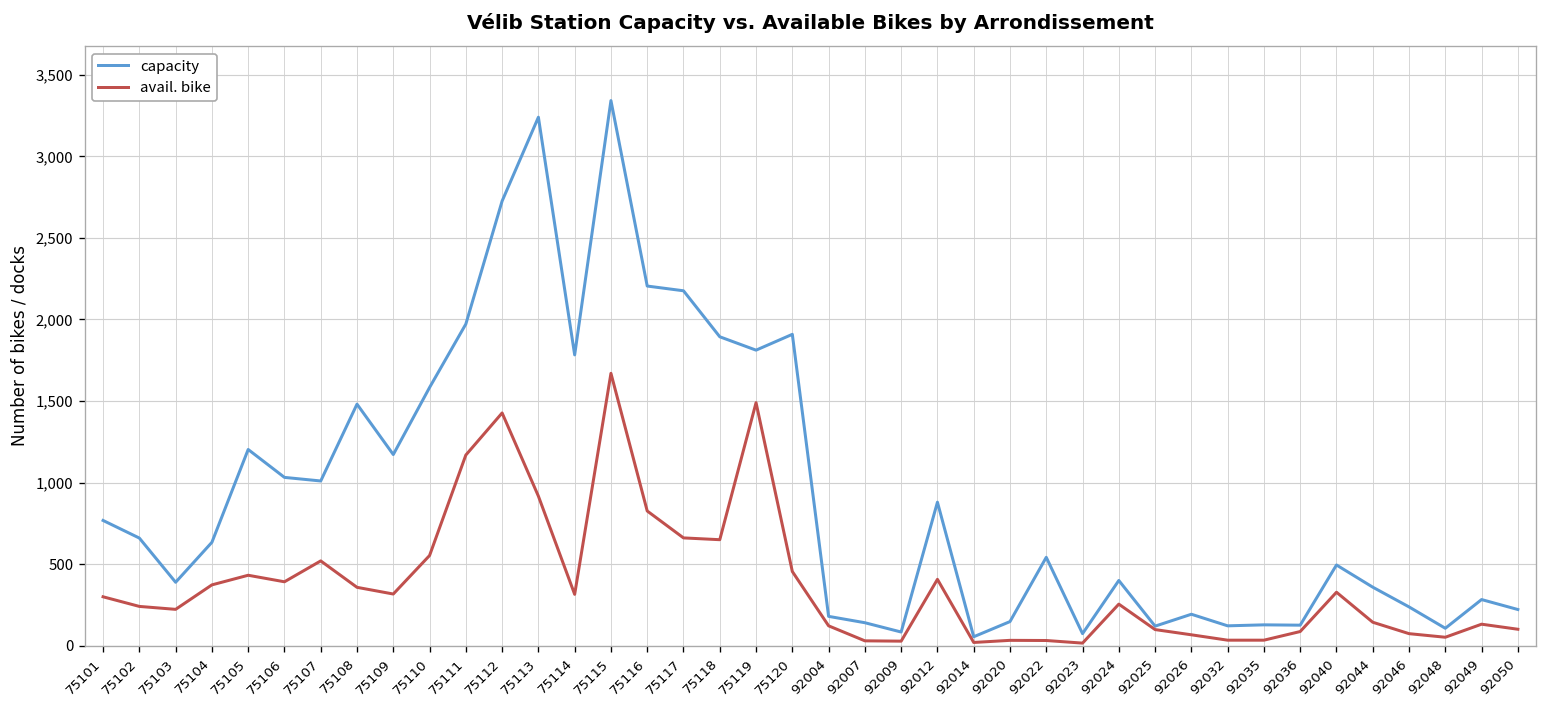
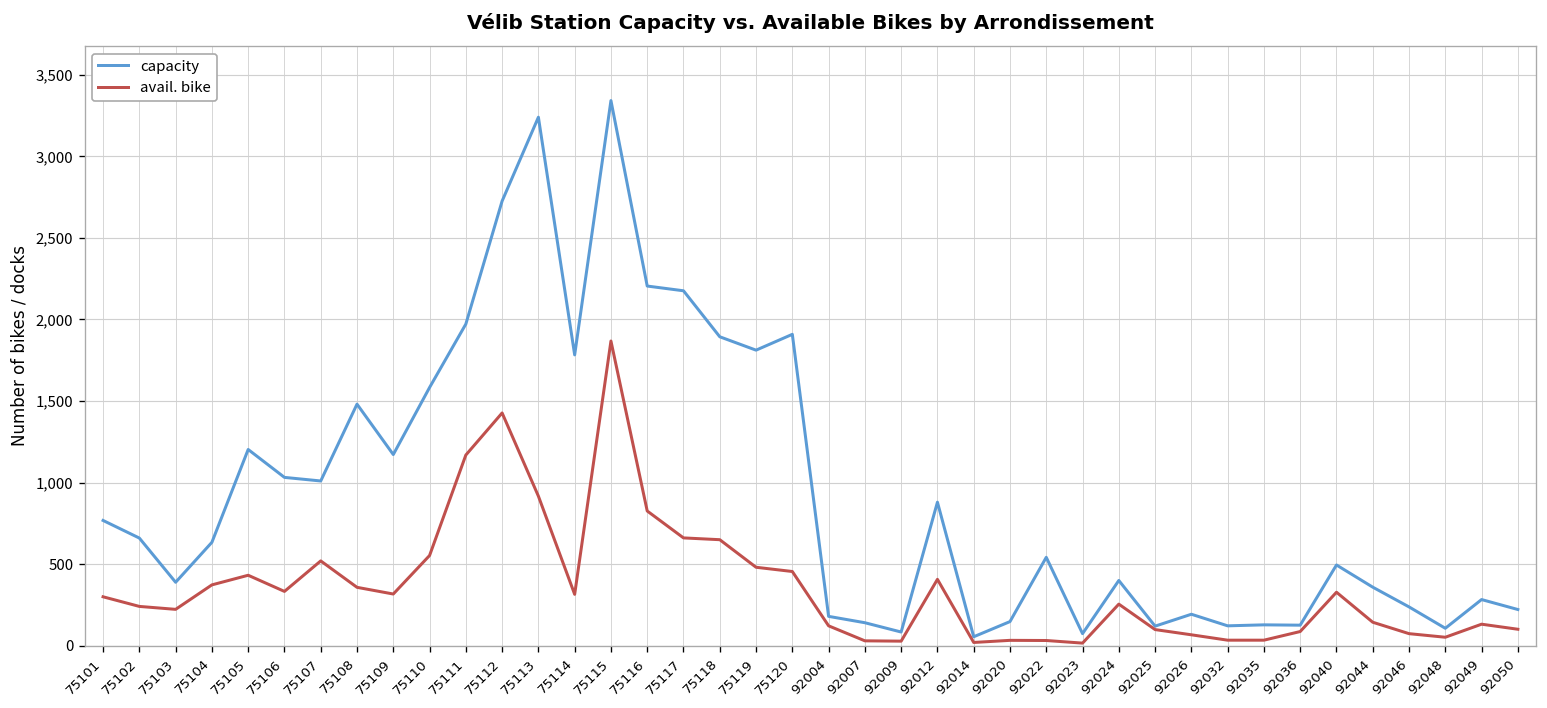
  {
    "capacity": {
      "75101": "770",
      "75102": "660",
      "75103": "390",
      "75104": "630",
      "75105": "1,200",
      "75106": "1,030",
      "75107": "1,010",
      "75108": "1,480",
      "75109": "1,170",
      "75110": "1,580",
      "75111": "1,970",
      "75112": "2,730",
      "75113": "3,240",
      "75114": "1,780",
      "75115": "3,340",
      "75116": "2,210",
      "75117": "2,180",
      "75118": "1,890",
      "75119": "1,810",
      "75120": "1,910",
      "92004": "180",
      "92007": "140",
      "92009": "80",
      "92012": "880",
      "92014": "60",
      "92020": "150",
      "92022": "540",
      "92023": "70",
      "92024": "400",
      "92025": "120",
      "92026": "190",
      "92032": "120",
      "92035": "130",
      "92036": "130",
      "92040": "500",
      "92044": "360",
      "92046": "240",
      "92048": "110",
      "92049": "280",
      "92050": "220"
    },
    "avail. bike": {
      "75101": "300",
      "75102": "240",
      "75103": "220",
      "75104": "370",
      "75105": "430",
-     "75106": "390",
+     "75106": "330",
      "75107": "520",
      "75108": "360",
      "75109": "320",
      "75110": "550",
      "75111": "1,170",
      "75112": "1,430",
      "75113": "920",
      "75114": "320",
-     "75115": "1,670",
+     "75115": "1,870",
      "75116": "830",
      "75117": "660",
      "75118": "650",
-     "75119": "1,490",
+     "75119": "480",
      "75120": "460",
      "92004": "120",
      "92007": "30",
      "92009": "30",
      "92012": "410",
      "92014": "20",
      "92020": "30",
      "92022": "30",
      "92023": "20",
      "92024": "260",
      "92025": "100",
      "92026": "70",
      "92032": "30",
      "92035": "30",
      "92036": "90",
      "92040": "330",
      "92044": "140",
      "92046": "70",
      "92048": "50",
      "92049": "130",
      "92050": "100"
    }
  }
